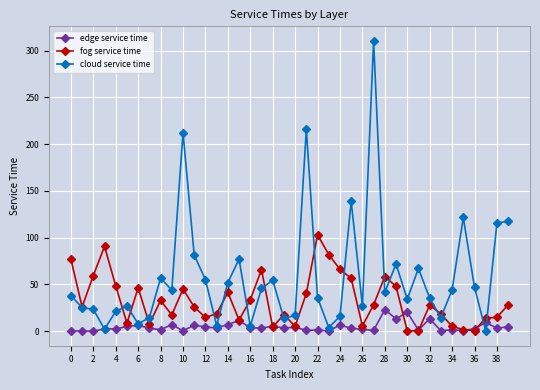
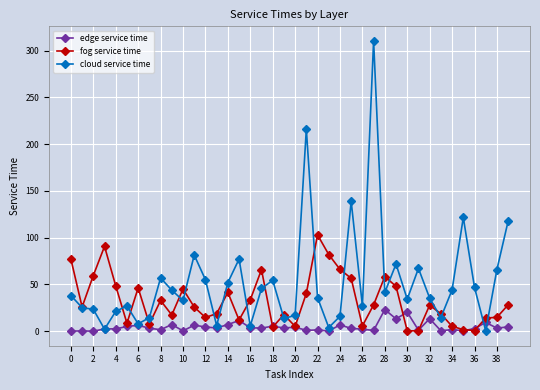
  {
    "edge service time": {
      "0": 0,
      "2": 0,
      "4": 0,
      "8": 0,
      "10": 0,
      "12": 0,
      "14": 10,
      "22": 0,
      "24": 10,
      "26": 0,
      "28": 20,
      "30": 20,
      "32": 10,
      "34": 0,
      "38": 0
    },
    "fog service time": {
      "0": 80,
      "2": 60,
      "4": 50,
      "6": 50,
      "8": 30,
      "10": 50,
      "12": 10,
      "14": 40,
      "16": 30,
      "22": 100,
      "24": 70,
      "26": 10,
      "28": 60,
      "30": 0,
      "32": 30,
      "34": 10,
      "38": 10
    },
    "cloud service time": {
      "0": 40,
      "2": 20,
      "4": 20,
      "8": 60,
-     "10": 210,
+     "10": 30,
      "12": 60,
      "14": 50,
      "18": 50,
      "20": 20,
      "22": 40,
      "24": 20,
      "26": 30,
      "28": 40,
      "30": 30,
      "32": 40,
      "34": 40,
      "36": 50,
-     "38": 120
+     "38": 70
    }
  }
